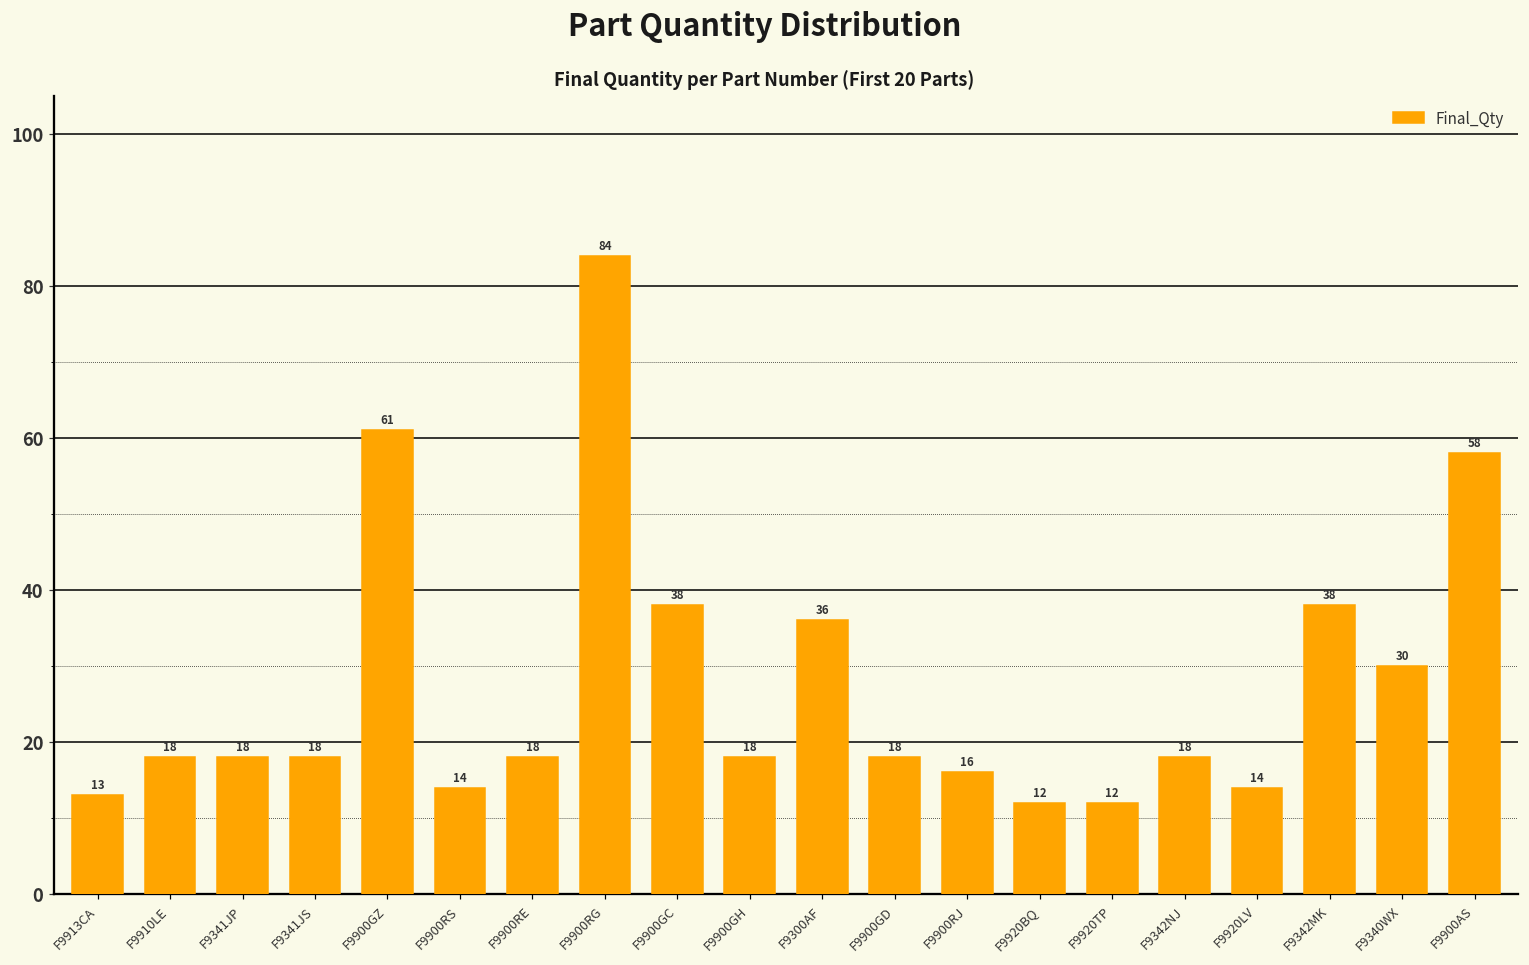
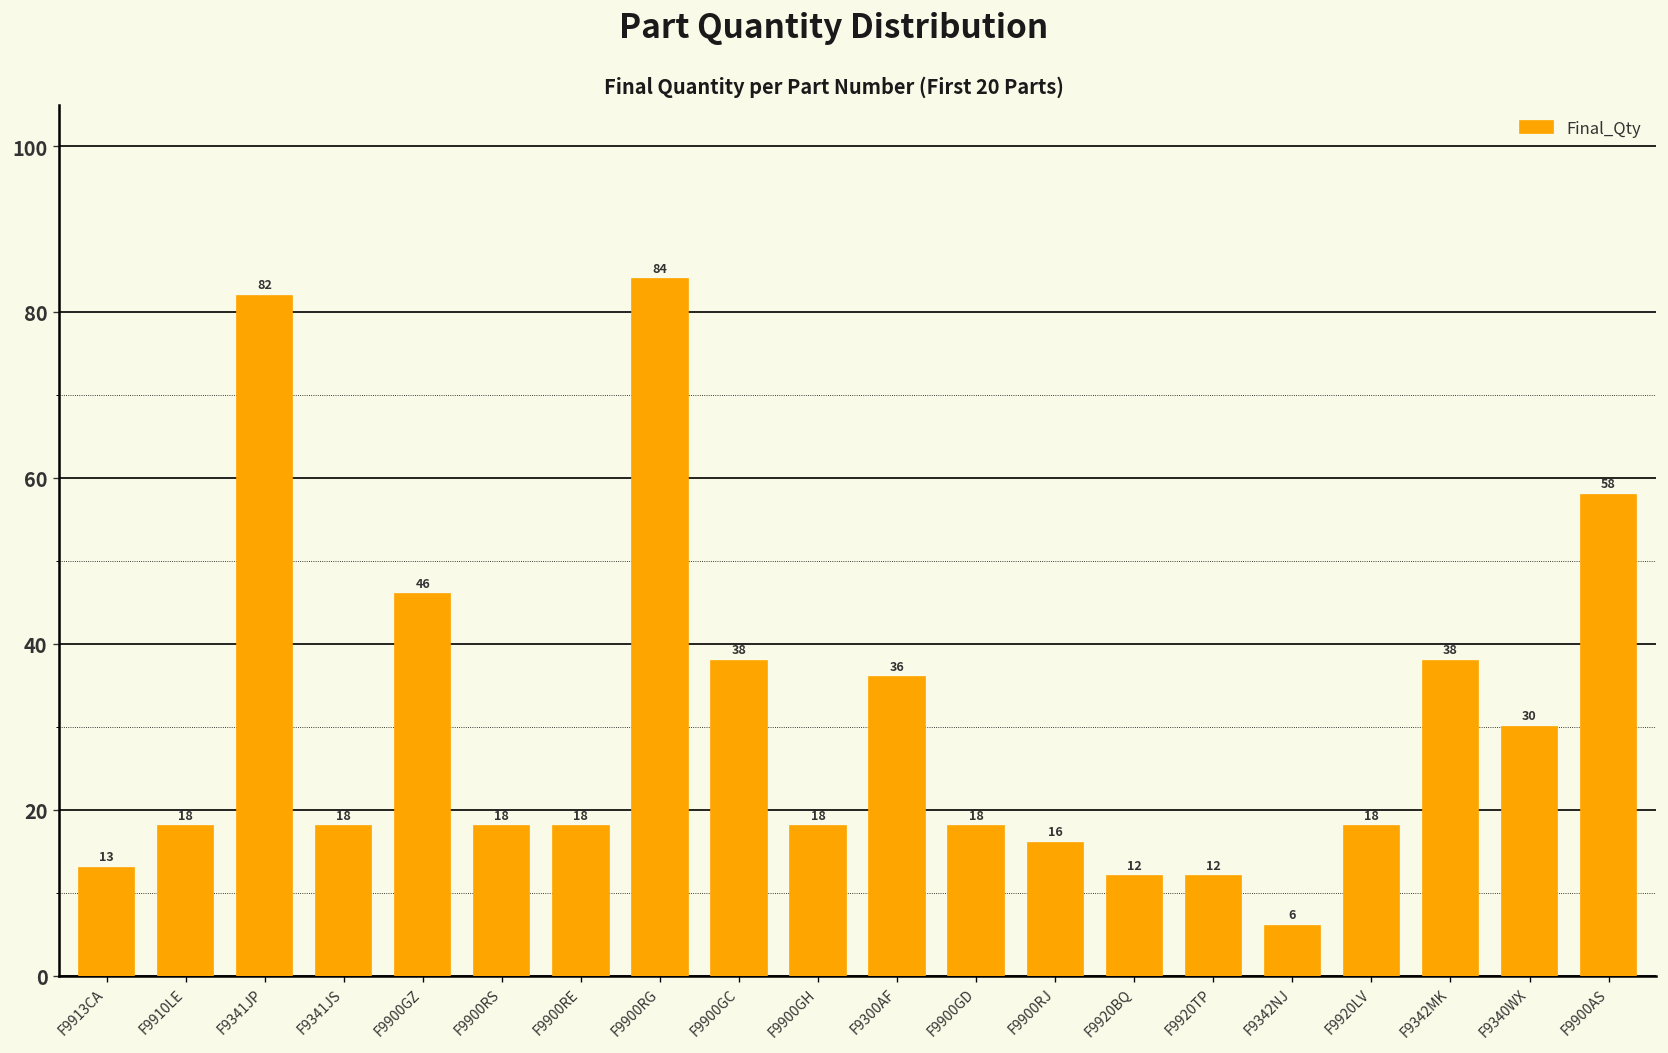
  {
    "F9913CA": 13,
    "F9910LE": 18,
-   "F9341JP": 18,
+   "F9341JP": 82,
    "F9341JS": 18,
-   "F9900GZ": 61,
-   "F9900RS": 14,
+   "F9900GZ": 46,
+   "F9900RS": 18,
    "F9900RE": 18,
    "F9900RG": 84,
    "F9900GC": 38,
    "F9900GH": 18,
    "F9300AF": 36,
    "F9900GD": 18,
    "F9900RJ": 16,
    "F9920BQ": 12,
    "F9920TP": 12,
-   "F9342NJ": 18,
-   "F9920LV": 14,
+   "F9342NJ": 6,
+   "F9920LV": 18,
    "F9342MK": 38,
    "F9340WX": 30,
    "F9900AS": 58
  }
